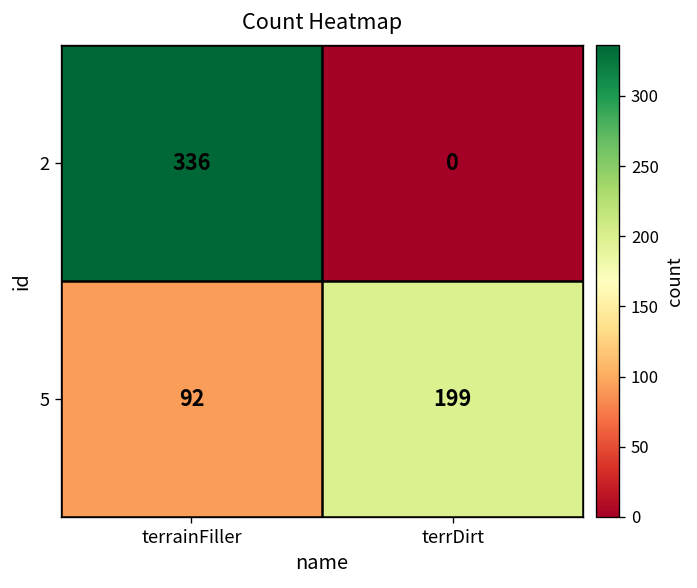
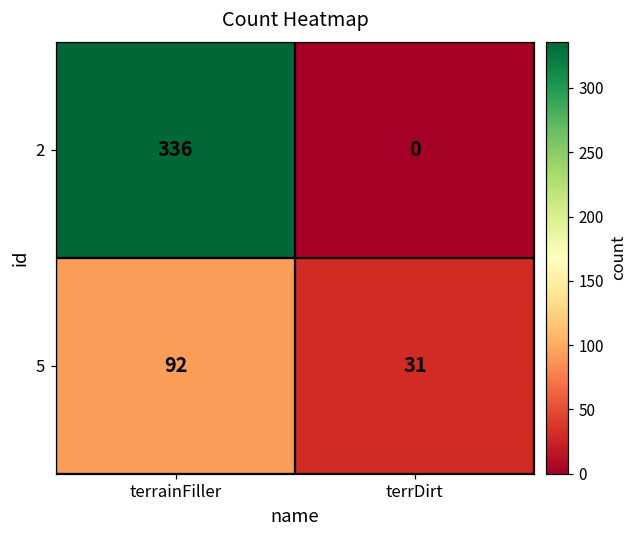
  {
    "2": {
      "terrainFiller": 336,
      "terrDirt": 0
    },
    "5": {
      "terrainFiller": 92,
-     "terrDirt": 199
+     "terrDirt": 31
    }
  }
